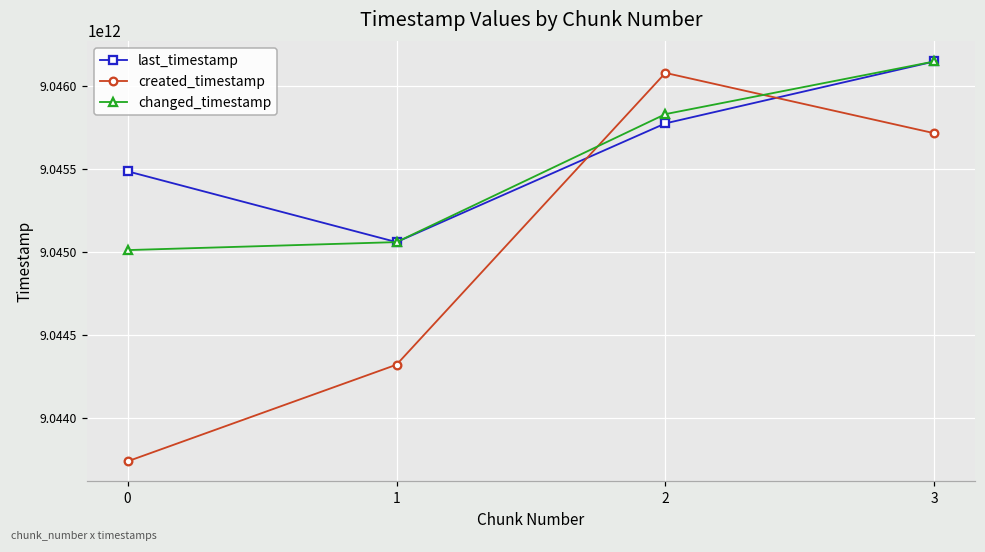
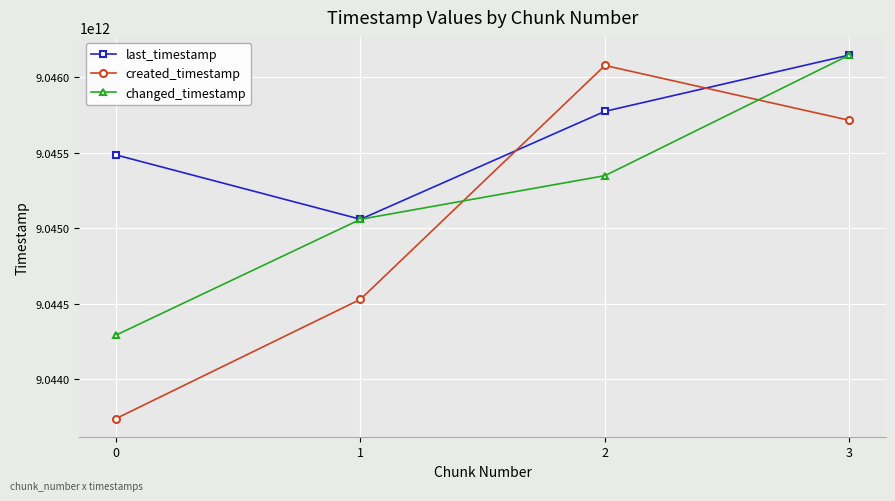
  {
    "last_timestamp": {
      "0": 9045490000000,
      "2": 9045770000000
    },
    "created_timestamp": {
      "0": 9043740000000,
-     "1": 9044320000000,
+     "1": 9044530000000,
      "2": 9046080000000,
      "3": 9045720000000
    },
    "changed_timestamp": {
-     "0": 9045010000000,
-     "2": 9045830000000
+     "0": 9044290000000,
+     "2": 9045350000000
    }
  }
